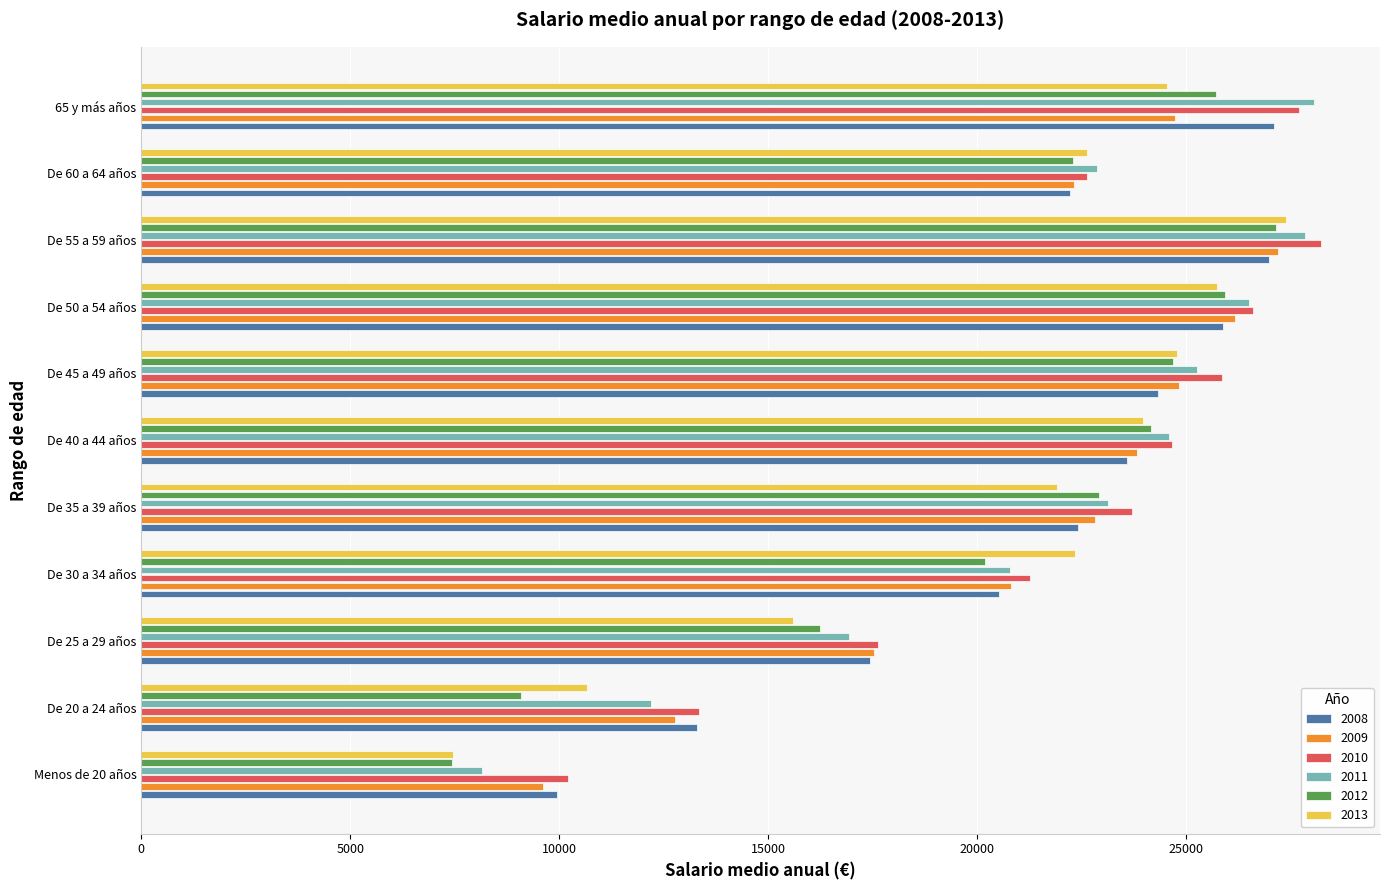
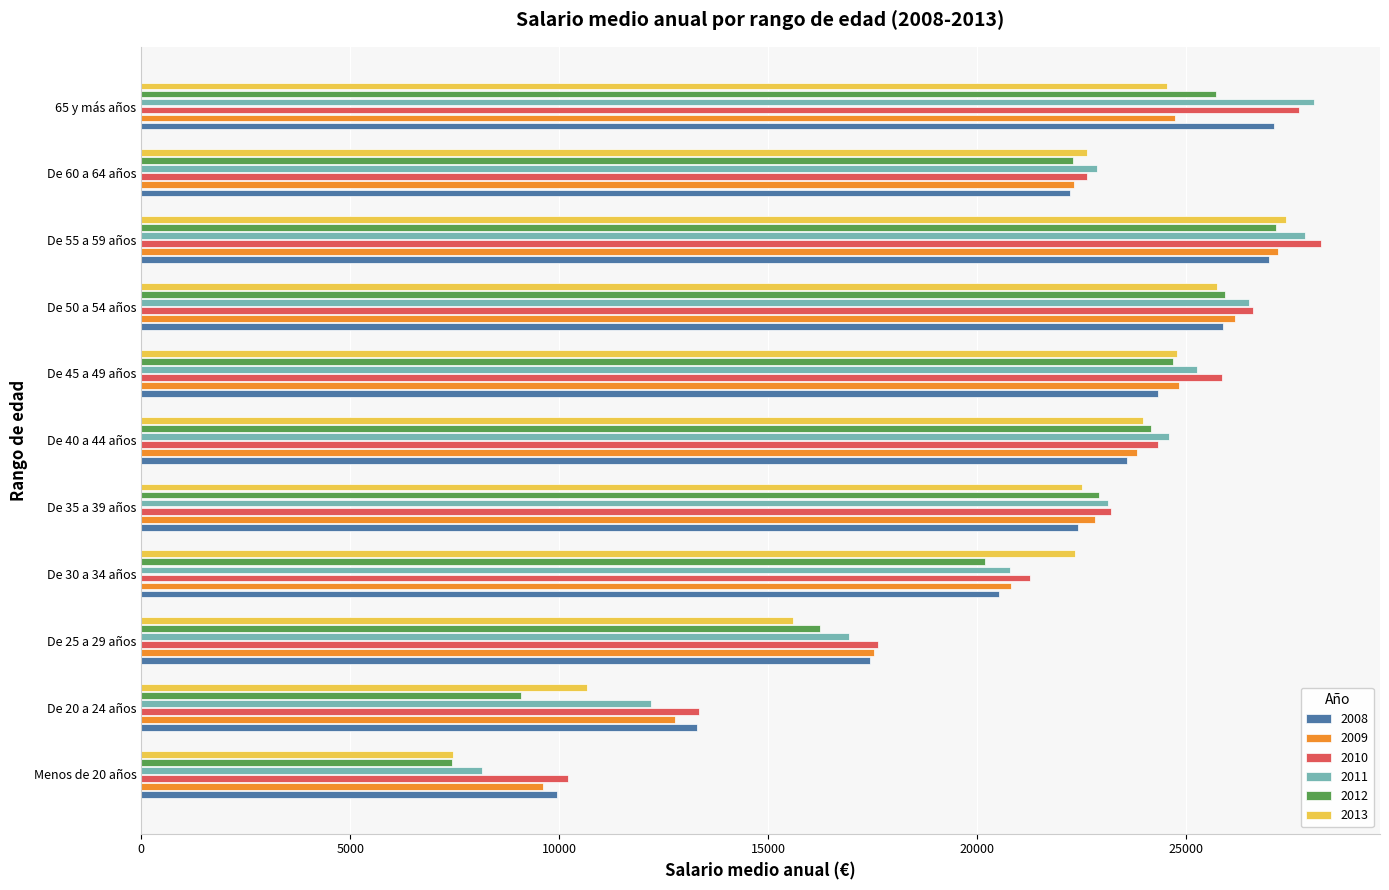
  {
    "2008": {
      "65 y más años": 27100,
      "De 60 a 64 años": 22200,
      "De 55 a 59 años": 27000,
      "De 50 a 54 años": 25900,
      "De 45 a 49 años": 24300,
      "De 40 a 44 años": 23600,
      "De 35 a 39 años": 22400,
      "De 30 a 34 años": 20500,
      "De 25 a 29 años": 17400,
      "De 20 a 24 años": 13300,
      "Menos de 20 años": 10000
    },
    "2009": {
      "65 y más años": 24700,
      "De 60 a 64 años": 22300,
      "De 55 a 59 años": 27200,
      "De 50 a 54 años": 26200,
      "De 45 a 49 años": 24800,
      "De 40 a 44 años": 23800,
      "De 35 a 39 años": 22800,
      "De 30 a 34 años": 20800,
      "De 25 a 29 años": 17500,
      "De 20 a 24 años": 12800,
      "Menos de 20 años": 9600
    },
    "2010": {
      "65 y más años": 27700,
      "De 60 a 64 años": 22600,
      "De 55 a 59 años": 28200,
      "De 50 a 54 años": 26600,
      "De 45 a 49 años": 25900,
-     "De 40 a 44 años": 24700,
-     "De 35 a 39 años": 23700,
+     "De 40 a 44 años": 24300,
+     "De 35 a 39 años": 23200,
      "De 30 a 34 años": 21300,
      "De 25 a 29 años": 17600,
      "De 20 a 24 años": 13300,
      "Menos de 20 años": 10200
    },
    "2011": {
      "65 y más años": 28100,
      "De 60 a 64 años": 22900,
      "De 55 a 59 años": 27800,
      "De 50 a 54 años": 26500,
      "De 45 a 49 años": 25300,
      "De 40 a 44 años": 24600,
      "De 35 a 39 años": 23100,
      "De 30 a 34 años": 20800,
      "De 25 a 29 años": 16900,
      "De 20 a 24 años": 12200,
      "Menos de 20 años": 8100
    },
    "2012": {
      "65 y más años": 25700,
      "De 60 a 64 años": 22300,
      "De 55 a 59 años": 27200,
      "De 50 a 54 años": 25900,
      "De 45 a 49 años": 24700,
      "De 40 a 44 años": 24200,
      "De 35 a 39 años": 22900,
      "De 30 a 34 años": 20200,
      "De 25 a 29 años": 16200,
      "De 20 a 24 años": 9100,
      "Menos de 20 años": 7400
    },
    "2013": {
      "65 y más años": 24500,
      "De 60 a 64 años": 22600,
      "De 55 a 59 años": 27400,
      "De 50 a 54 años": 25700,
      "De 45 a 49 años": 24800,
      "De 40 a 44 años": 24000,
-     "De 35 a 39 años": 21900,
+     "De 35 a 39 años": 22500,
      "De 30 a 34 años": 22400,
      "De 25 a 29 años": 15600,
      "De 20 a 24 años": 10700,
      "Menos de 20 años": 7500
    }
  }
